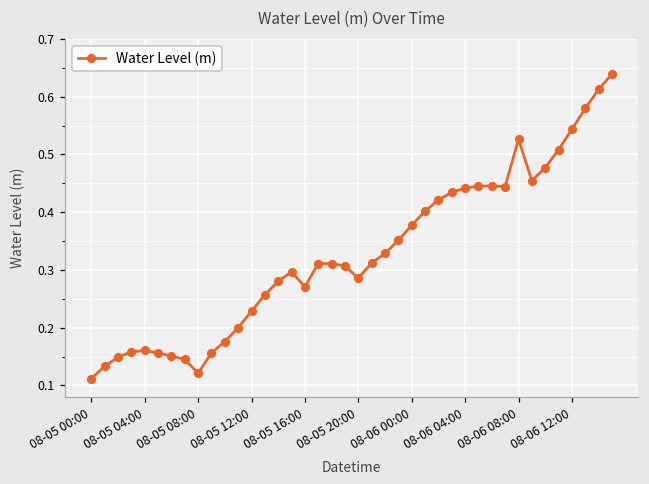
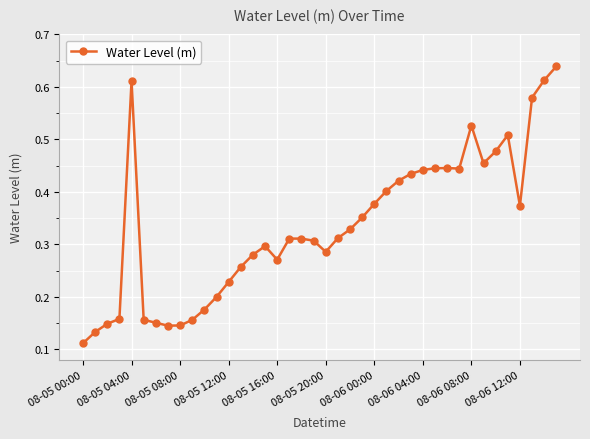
  {
    "08-05 00:00": 0.11,
-   "08-05 04:00": 0.16,
-   "08-05 08:00": 0.12,
+   "08-05 04:00": 0.61,
+   "08-05 08:00": 0.15,
    "08-05 12:00": 0.23,
    "08-05 16:00": 0.27,
    "08-05 20:00": 0.29,
    "08-06 00:00": 0.38,
    "08-06 04:00": 0.44,
    "08-06 08:00": 0.53,
-   "08-06 12:00": 0.54
+   "08-06 12:00": 0.37
  }
